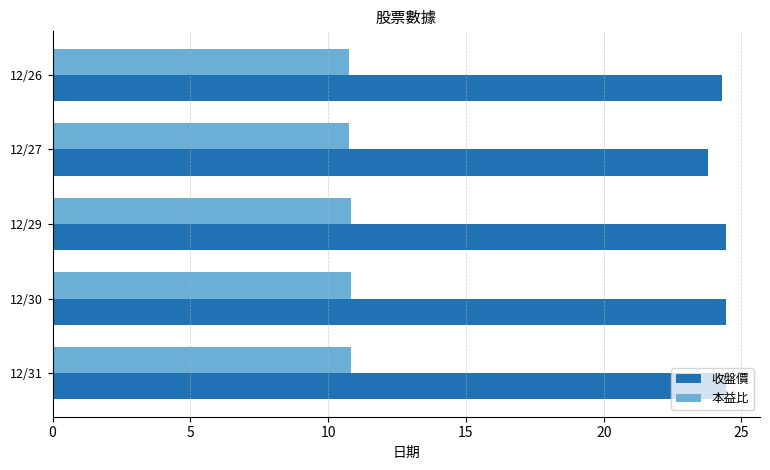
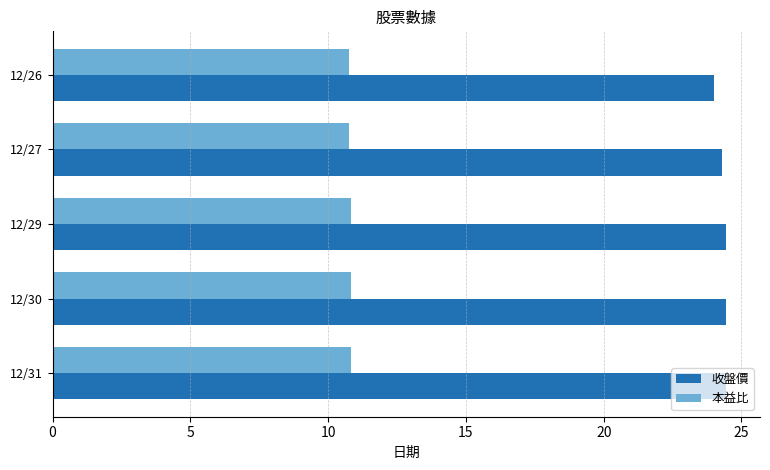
  {
    "收盤價": {
-     "12/26": 24.3,
-     "12/27": 23.8,
+     "12/26": 24.0,
+     "12/27": 24.3,
      "12/29": 24.5,
      "12/30": 24.5
    },
    "本益比": {
      "12/26": 10.8,
      "12/27": 10.8,
      "12/29": 10.8,
      "12/30": 10.8,
      "12/31": 10.8
    }
  }
